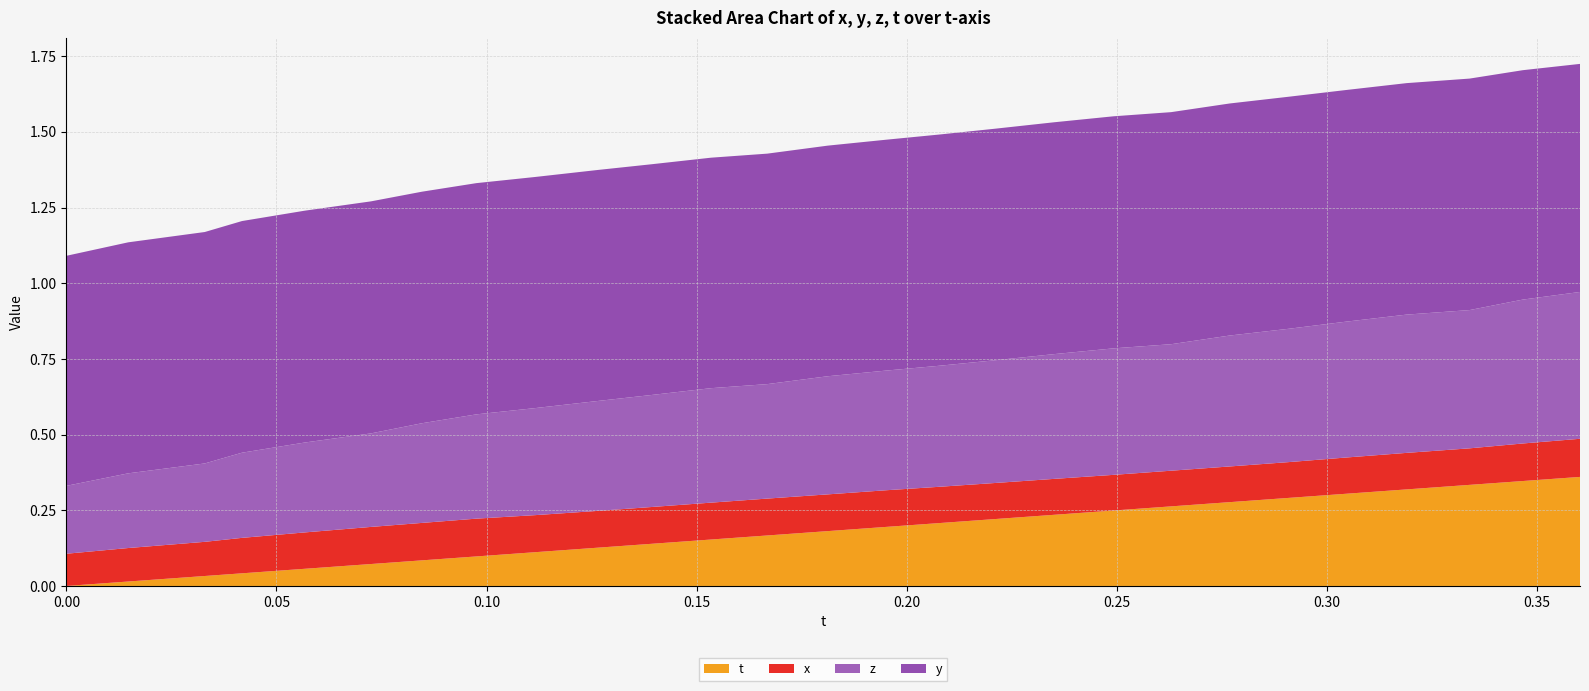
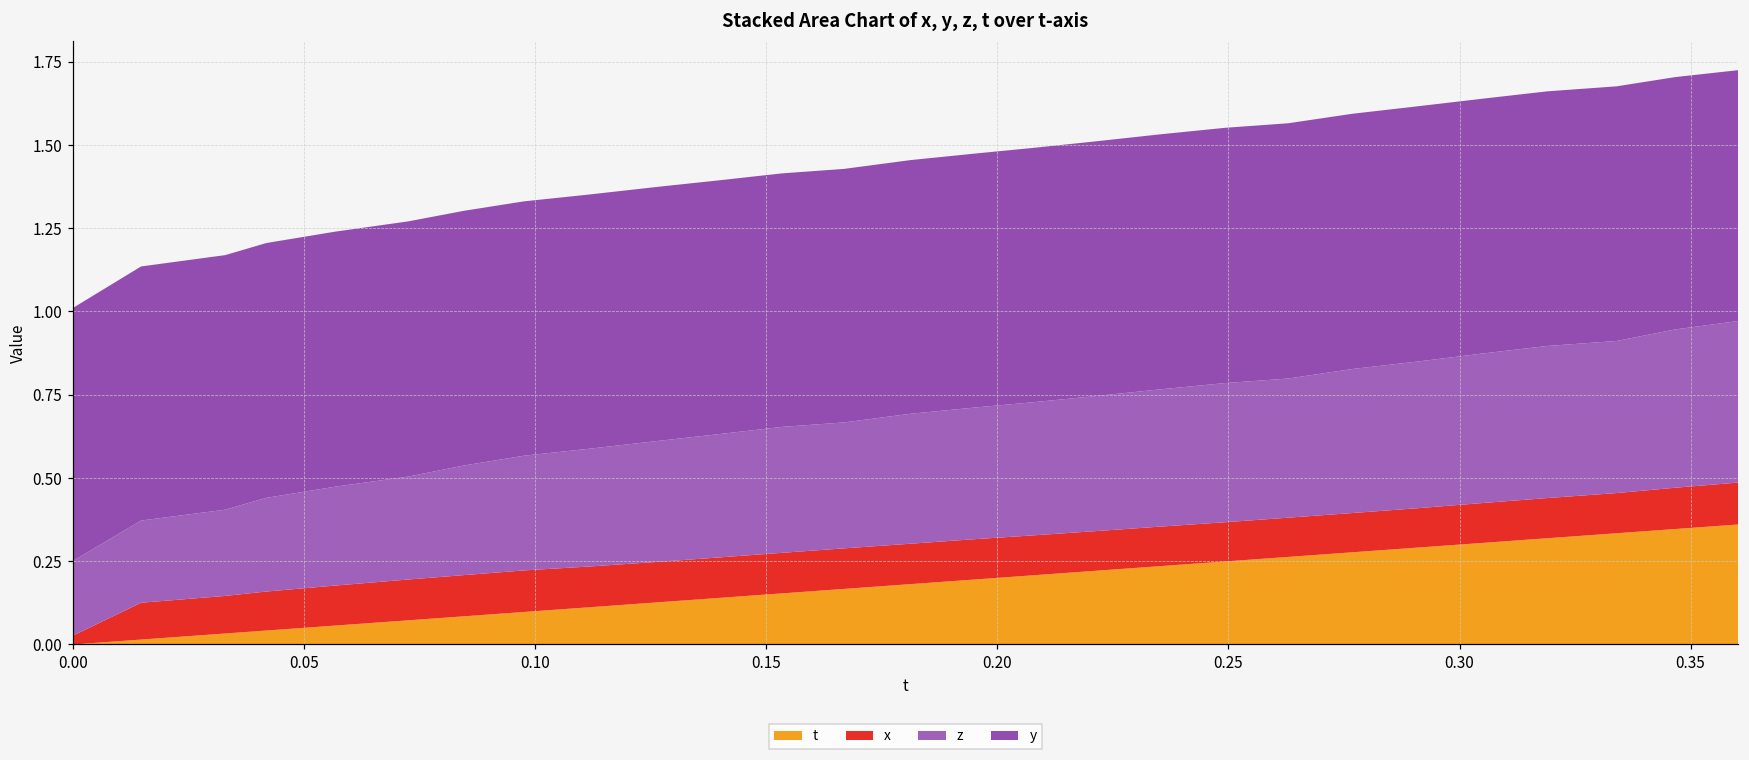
  {
    "t": {
      "0.00": 0.00
    },
    "x": {
-     "0.00": 0.11
+     "0.00": 0.03
    }
  }
